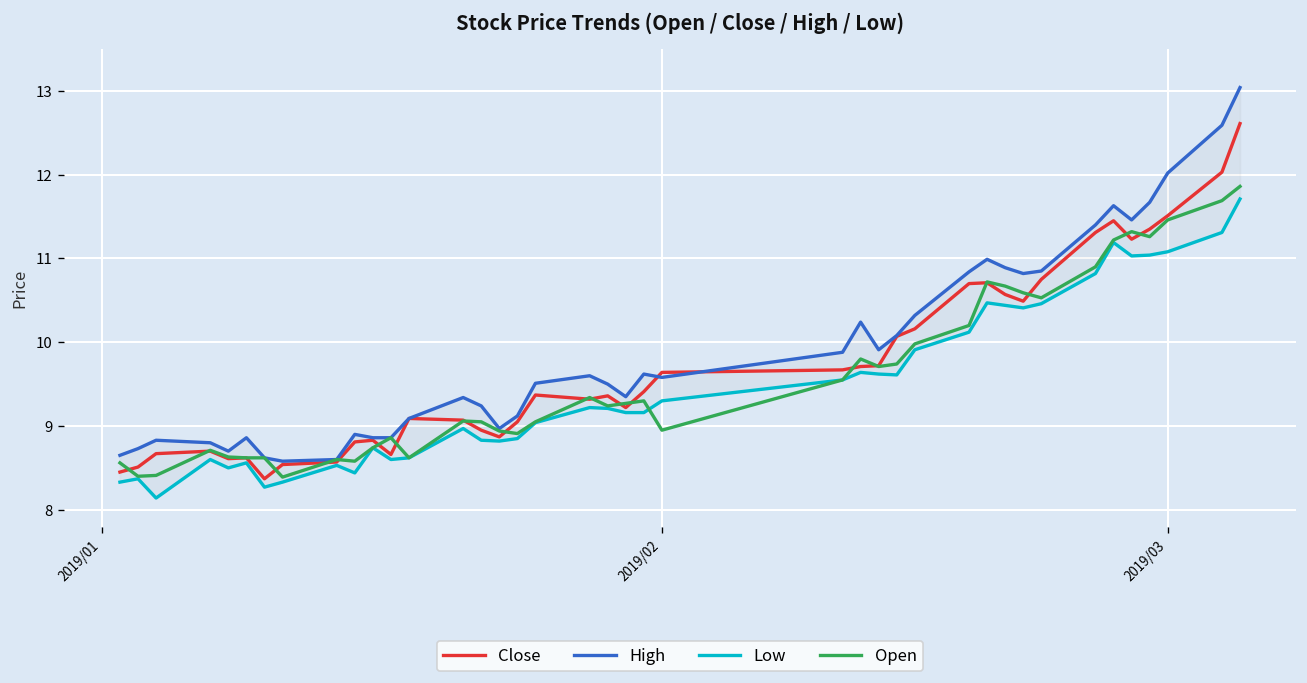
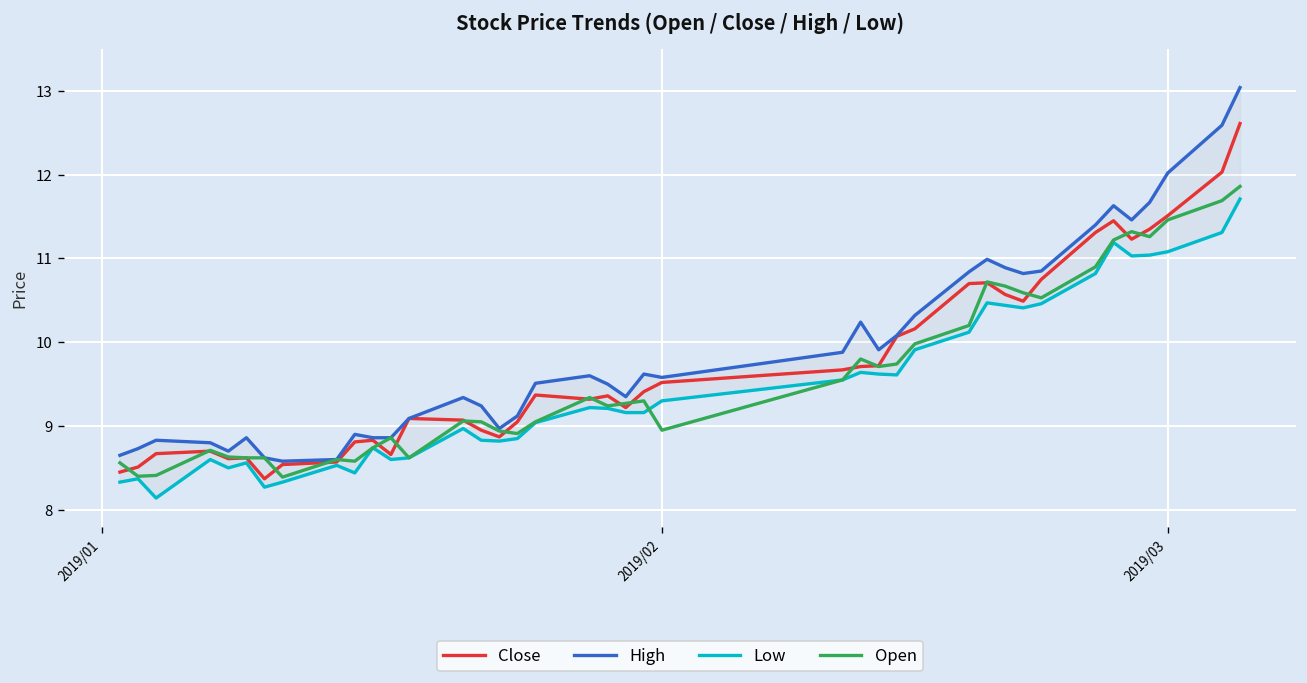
  {
    "Close": {
-     "2019/02": 9.6,
+     "2019/02": 9.5,
      "2019/03": 11.5
    },
    "High": {
      "2019/02": 9.6,
      "2019/03": 12.0
    },
    "Low": {
      "2019/02": 9.3,
      "2019/03": 11.1
    },
    "Open": {
      "2019/02": 9.0,
      "2019/03": 11.5
    }
  }
